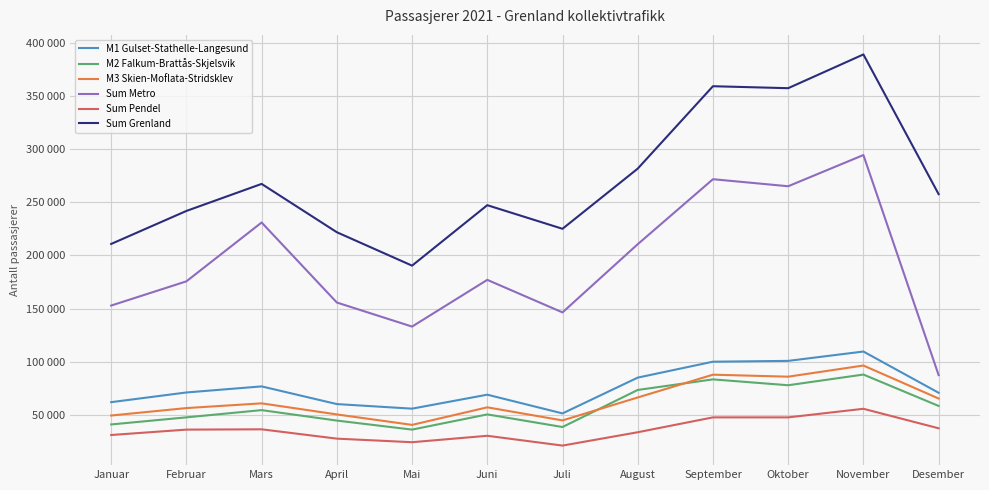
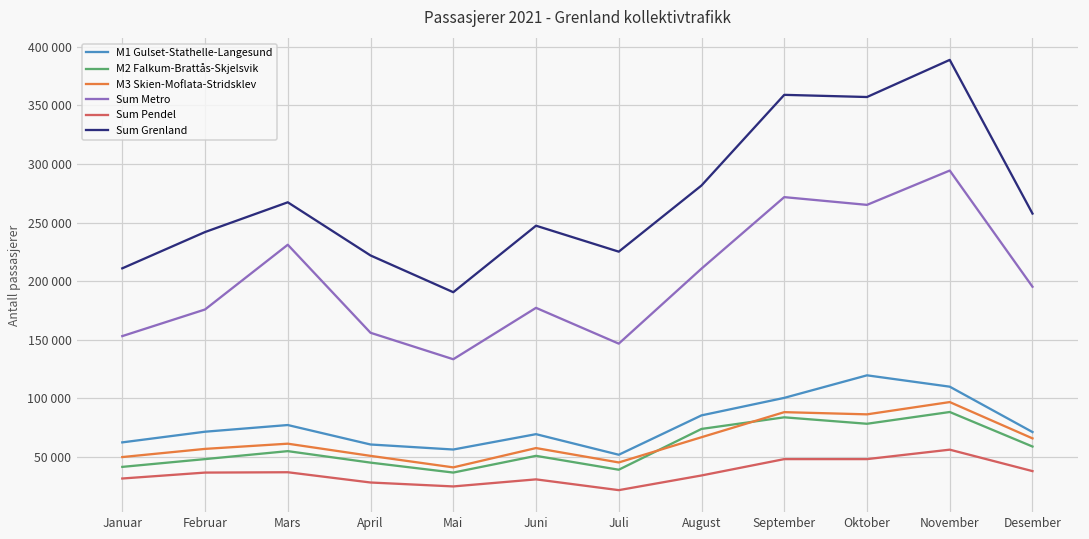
  {
    "M1 Gulset-Stathelle-Langesund": {
      "Januar": 62000,
      "Februar": 71000,
      "Mars": 77000,
      "April": 60000,
      "Mai": 56000,
      "Juni": 69000,
      "Juli": 52000,
      "August": 85000,
      "September": 100000,
-     "Oktober": 101000,
+     "Oktober": 119000,
      "November": 110000,
      "Desember": 71000
    },
    "M2 Falkum-Brattås-Skjelsvik": {
      "Januar": 41000,
      "Februar": 48000,
      "Mars": 55000,
      "April": 45000,
      "Mai": 36000,
      "Juni": 51000,
      "Juli": 39000,
      "August": 74000,
      "September": 84000,
      "Oktober": 78000,
      "November": 88000,
      "Desember": 59000
    },
    "Sum Metro": {
      "Januar": 153000,
      "Februar": 176000,
      "Mars": 231000,
      "April": 156000,
      "Mai": 133000,
      "Juni": 177000,
      "Juli": 147000,
      "August": 211000,
      "September": 272000,
      "Oktober": 265000,
      "November": 294000,
-     "Desember": 88000
+     "Desember": 195000
    },
    "Sum Grenland": {
      "Januar": 211000,
      "Februar": 242000,
      "Mars": 267000,
      "April": 222000,
      "Mai": 190000,
      "Juni": 247000,
      "Juli": 225000,
      "August": 282000,
      "September": 359000,
      "Oktober": 357000,
      "November": 389000,
      "Desember": 258000
    }
  }
